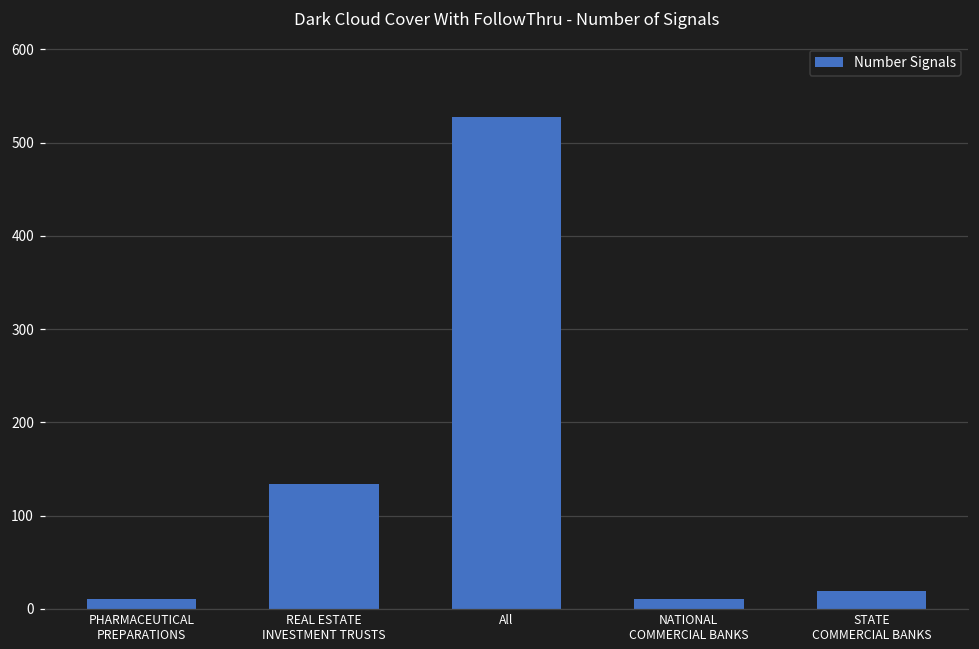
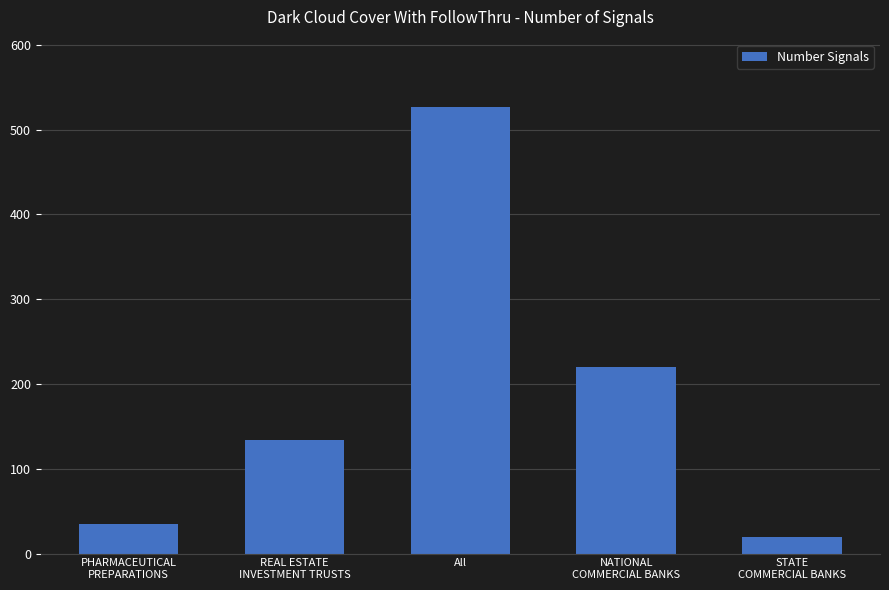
  {
-   "PHARMACEUTICAL PREPARATIONS": 10,
+   "PHARMACEUTICAL PREPARATIONS": 40,
    "REAL ESTATE INVESTMENT TRUSTS": 130,
    "All": 530,
-   "NATIONAL COMMERCIAL BANKS": 10,
+   "NATIONAL COMMERCIAL BANKS": 220,
    "STATE COMMERCIAL BANKS": 20
  }
